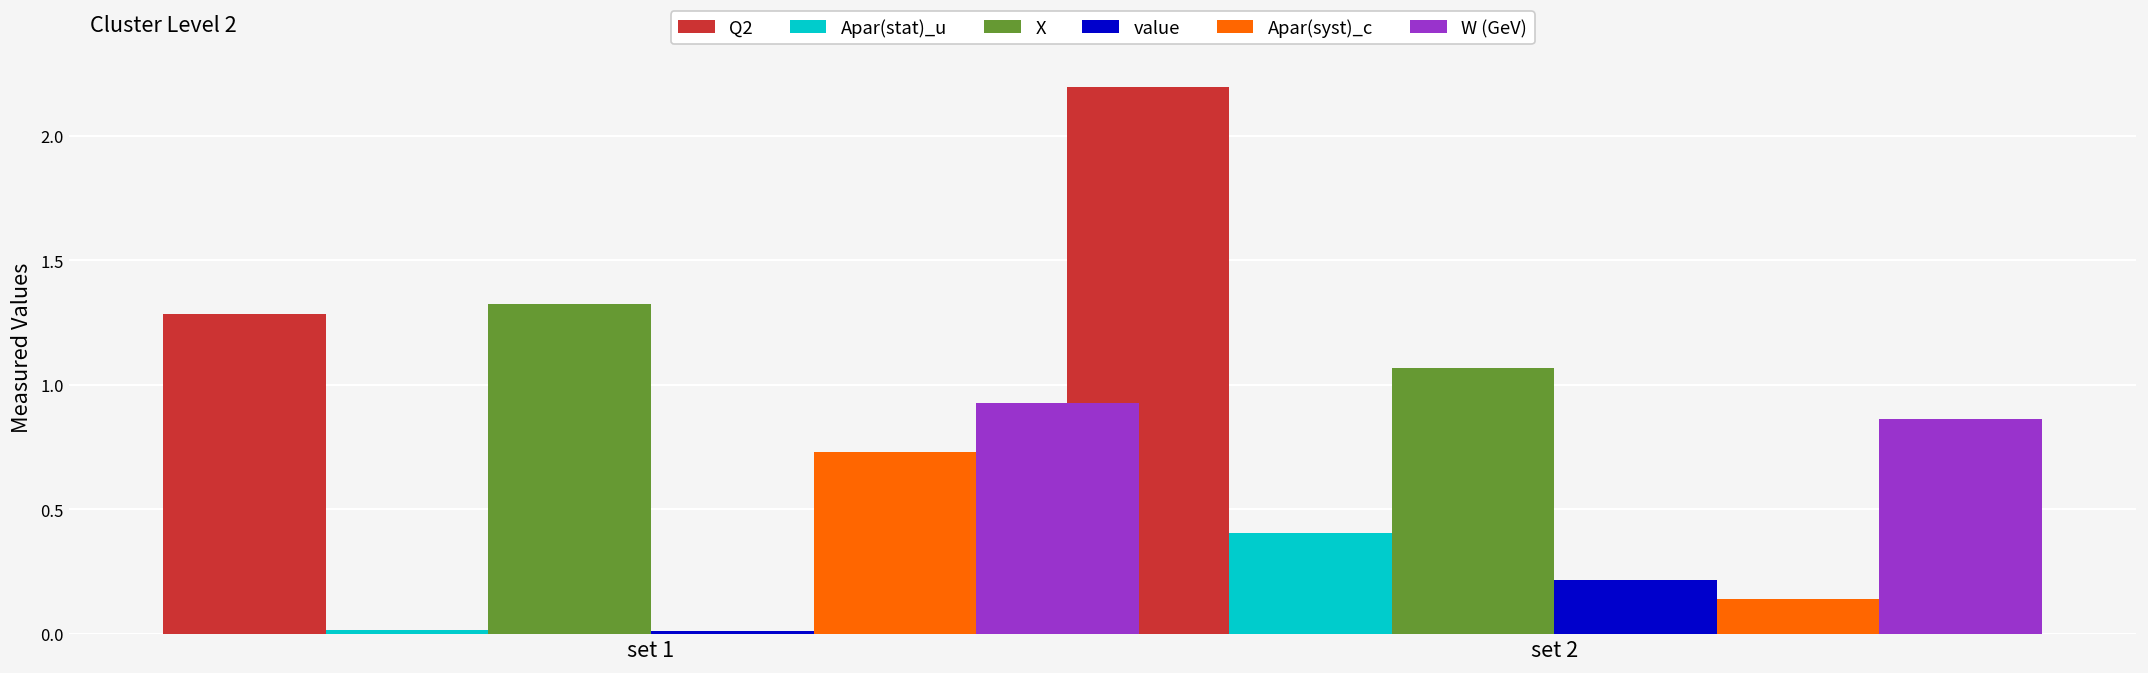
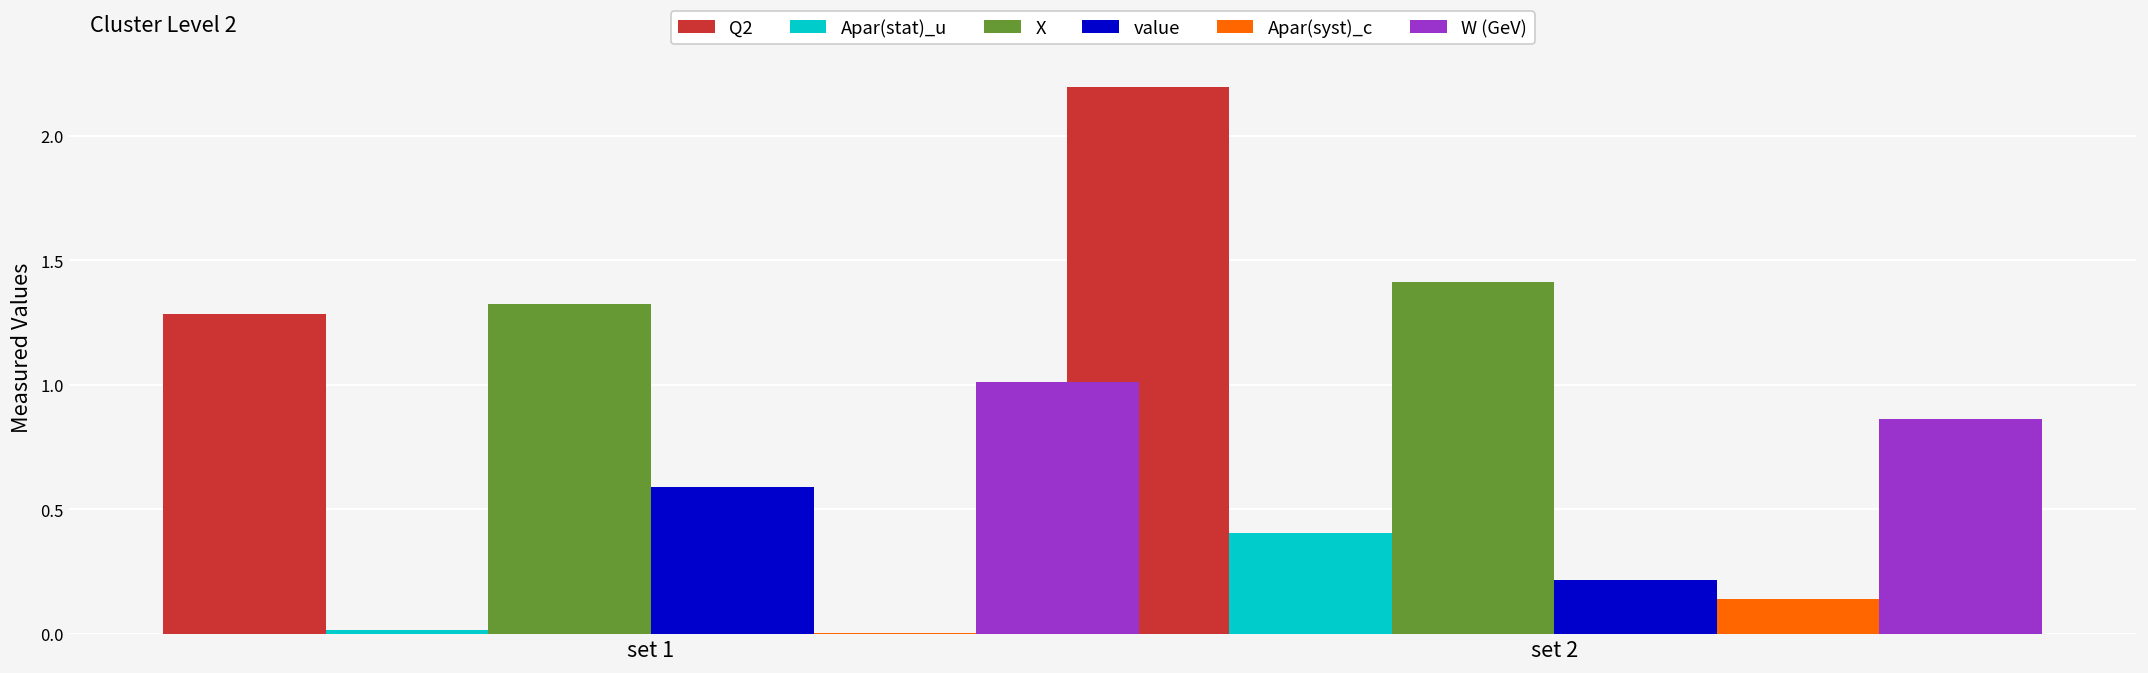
  {
    "Q2": {
      "set 1": 1.29,
      "set 2": 2.20
    },
    "Apar(stat)_u": {
      "set 1": 0.01,
      "set 2": 0.40
    },
    "X": {
      "set 1": 1.33,
-     "set 2": 1.07
+     "set 2": 1.41
    },
    "value": {
-     "set 1": 0.01,
+     "set 1": 0.59,
      "set 2": 0.22
    },
    "Apar(syst)_c": {
-     "set 1": 0.73,
+     "set 1": 0.00,
      "set 2": 0.14
    },
    "W (GeV)": {
-     "set 1": 0.93,
+     "set 1": 1.01,
      "set 2": 0.86
    }
  }
